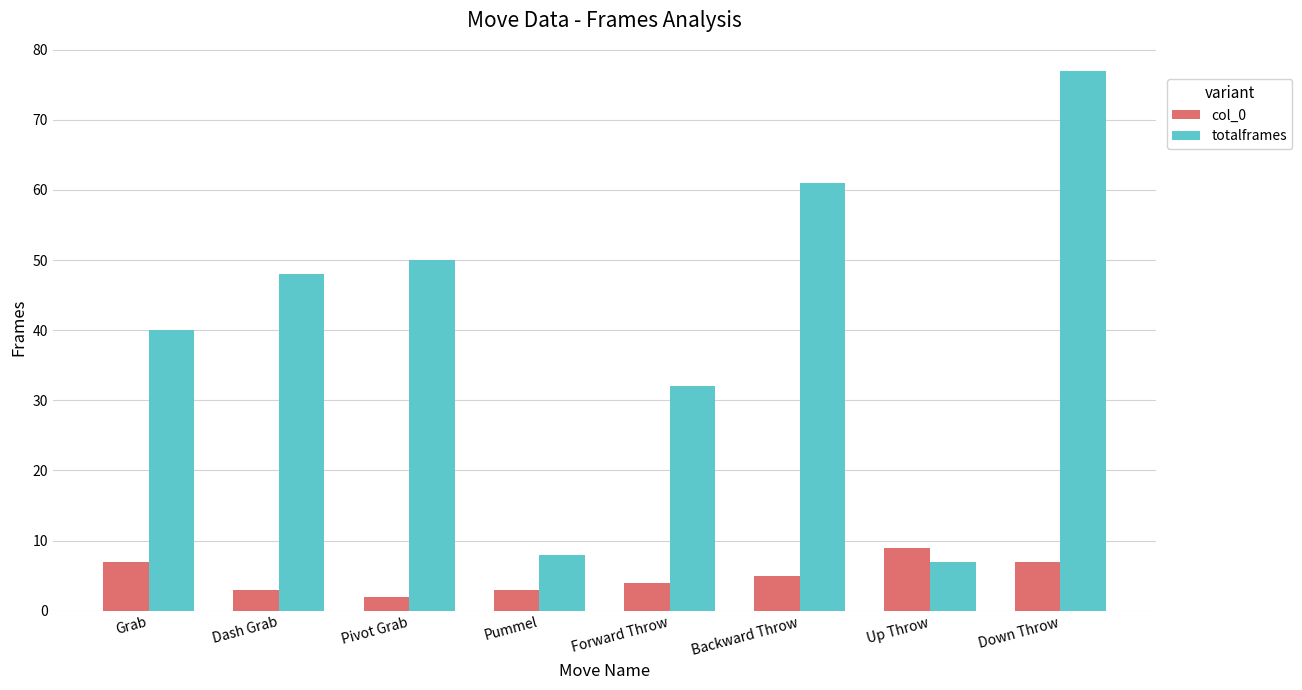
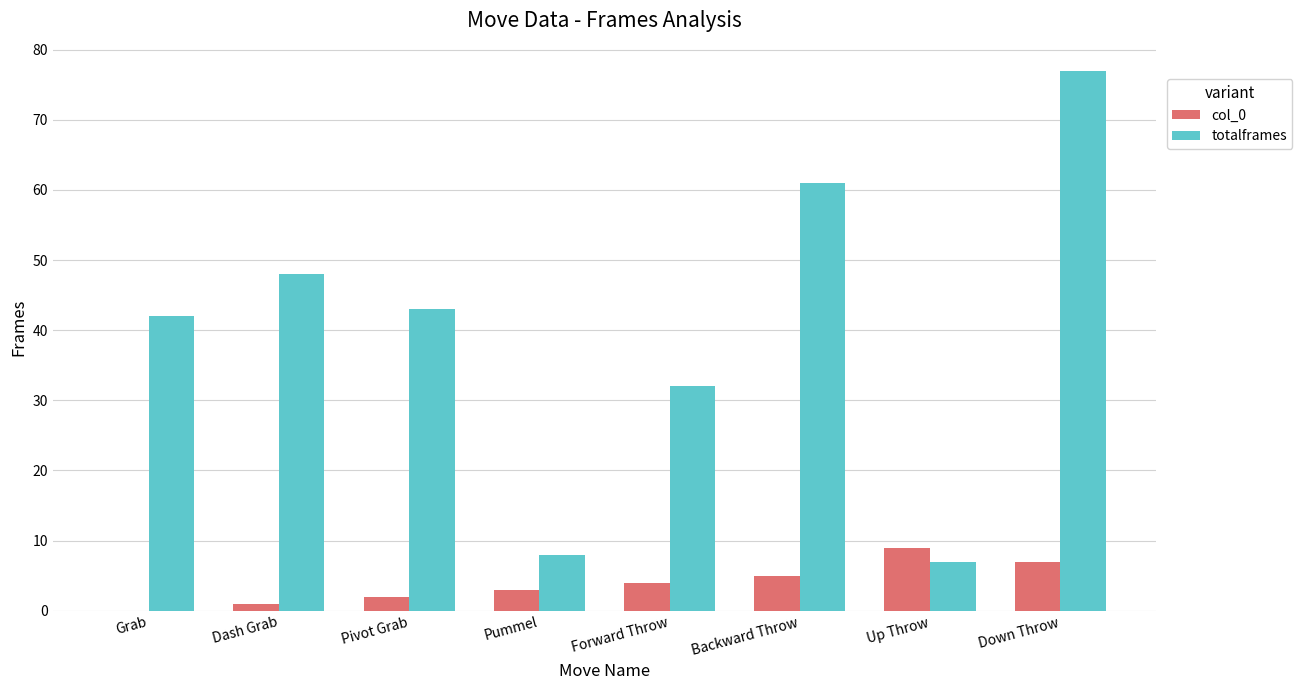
  {
    "col_0": {
-     "Grab": 7,
-     "Dash Grab": 3,
+     "Grab": 0,
+     "Dash Grab": 1,
      "Pivot Grab": 2,
      "Pummel": 3,
      "Forward Throw": 4,
      "Backward Throw": 5,
      "Up Throw": 9,
      "Down Throw": 7
    },
    "totalframes": {
-     "Grab": 40,
+     "Grab": 42,
      "Dash Grab": 48,
-     "Pivot Grab": 50,
+     "Pivot Grab": 43,
      "Pummel": 8,
      "Forward Throw": 32,
      "Backward Throw": 61,
      "Up Throw": 7,
      "Down Throw": 77
    }
  }
